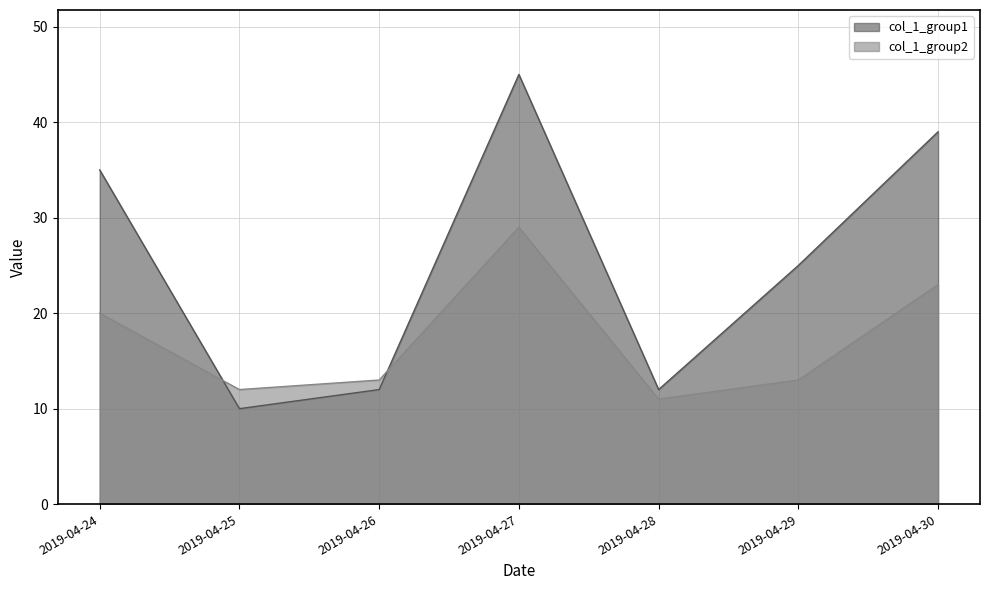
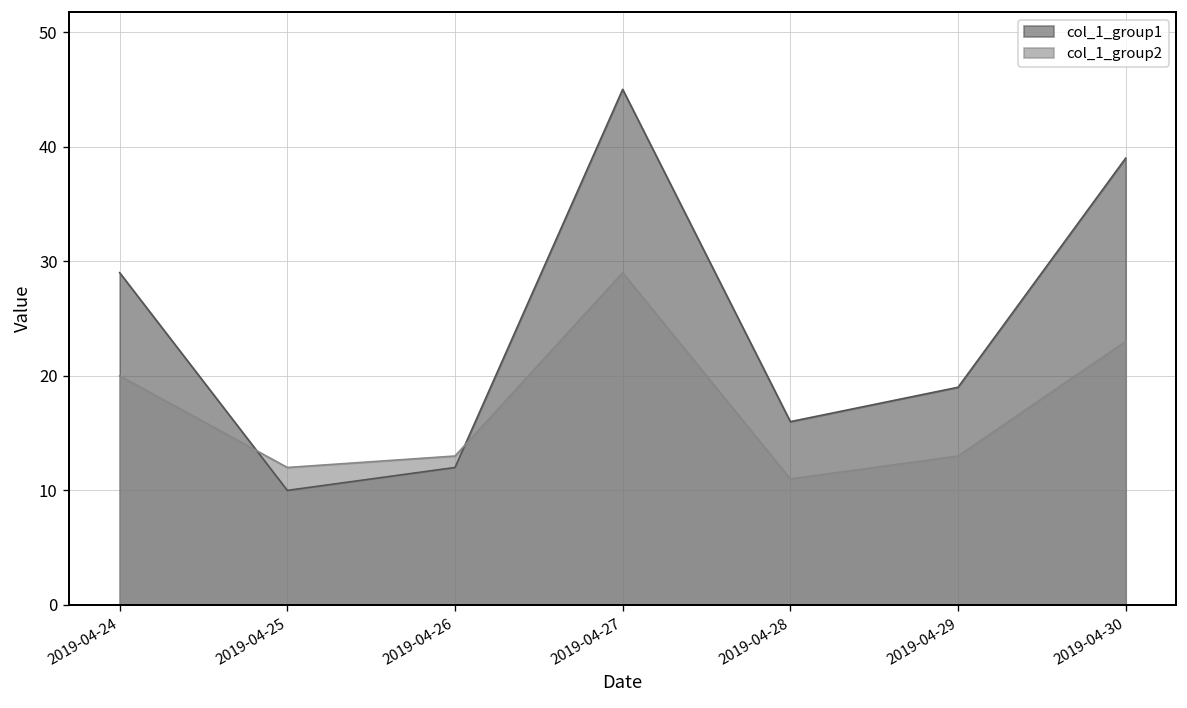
  {
    "col_1_group1": {
-     "2019-04-24": 35,
+     "2019-04-24": 29,
      "2019-04-25": 10,
      "2019-04-26": 12,
      "2019-04-27": 45,
-     "2019-04-28": 12,
-     "2019-04-29": 25,
+     "2019-04-28": 16,
+     "2019-04-29": 19,
      "2019-04-30": 39
    },
    "col_1_group2": {
      "2019-04-24": 20,
      "2019-04-25": 12,
      "2019-04-26": 13,
      "2019-04-27": 29,
      "2019-04-28": 11,
      "2019-04-29": 13,
      "2019-04-30": 23
    }
  }
